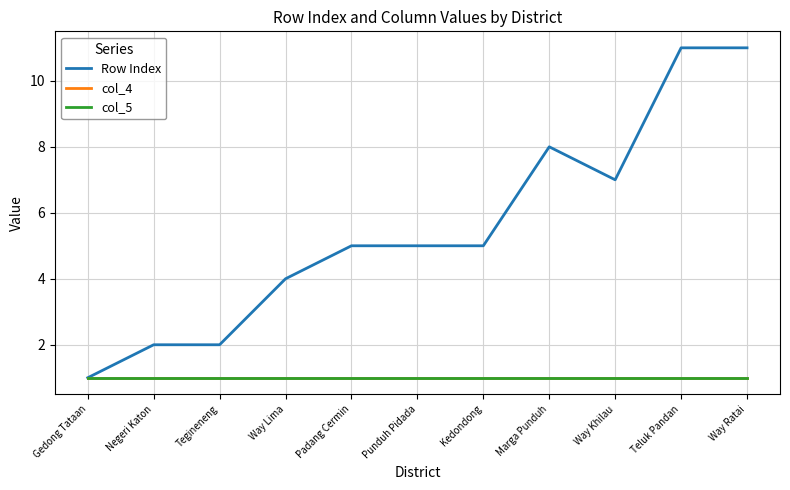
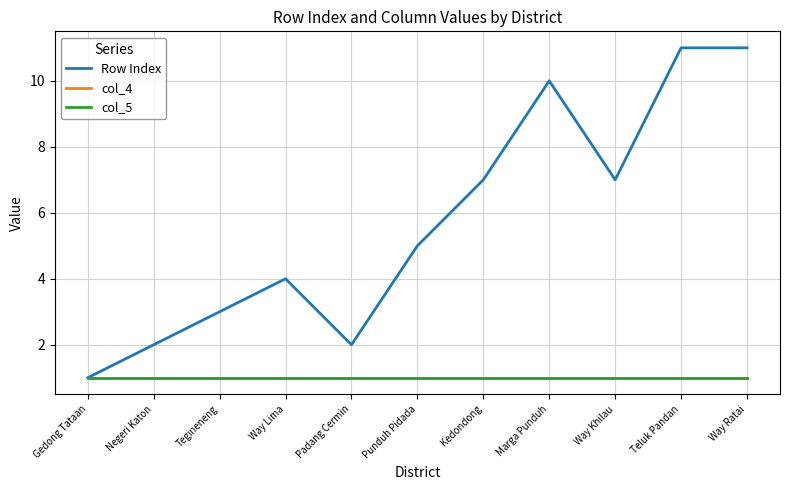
  {
    "Row Index": {
      "Negeri Katon": 2,
-     "Tegineneng": 2,
+     "Tegineneng": 3,
      "Way Lima": 4,
-     "Padang Cermin": 5,
+     "Padang Cermin": 2,
      "Punduh Pidada": 5,
-     "Kedondong": 5,
-     "Marga Punduh": 8,
+     "Kedondong": 7,
+     "Marga Punduh": 10,
      "Way Khilau": 7,
      "Teluk Pandan": 11,
      "Way Ratai": 11
    },
    "col_5": {
      "Negeri Katon": 1,
      "Tegineneng": 1,
      "Way Lima": 1,
      "Padang Cermin": 1,
      "Punduh Pidada": 1,
      "Kedondong": 1,
      "Marga Punduh": 1,
      "Way Khilau": 1,
      "Teluk Pandan": 1,
      "Way Ratai": 1
    }
  }
